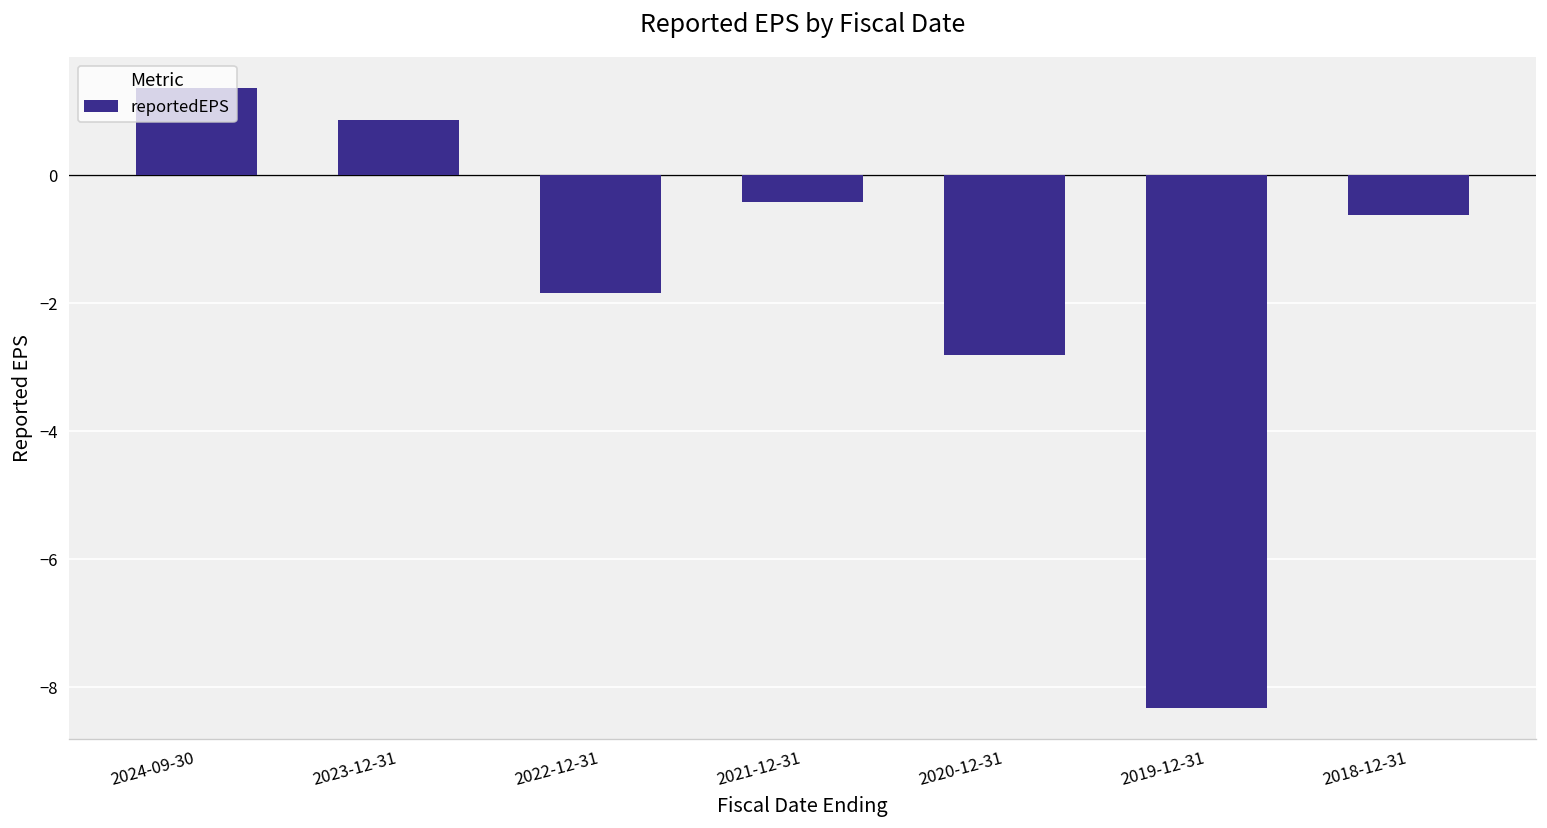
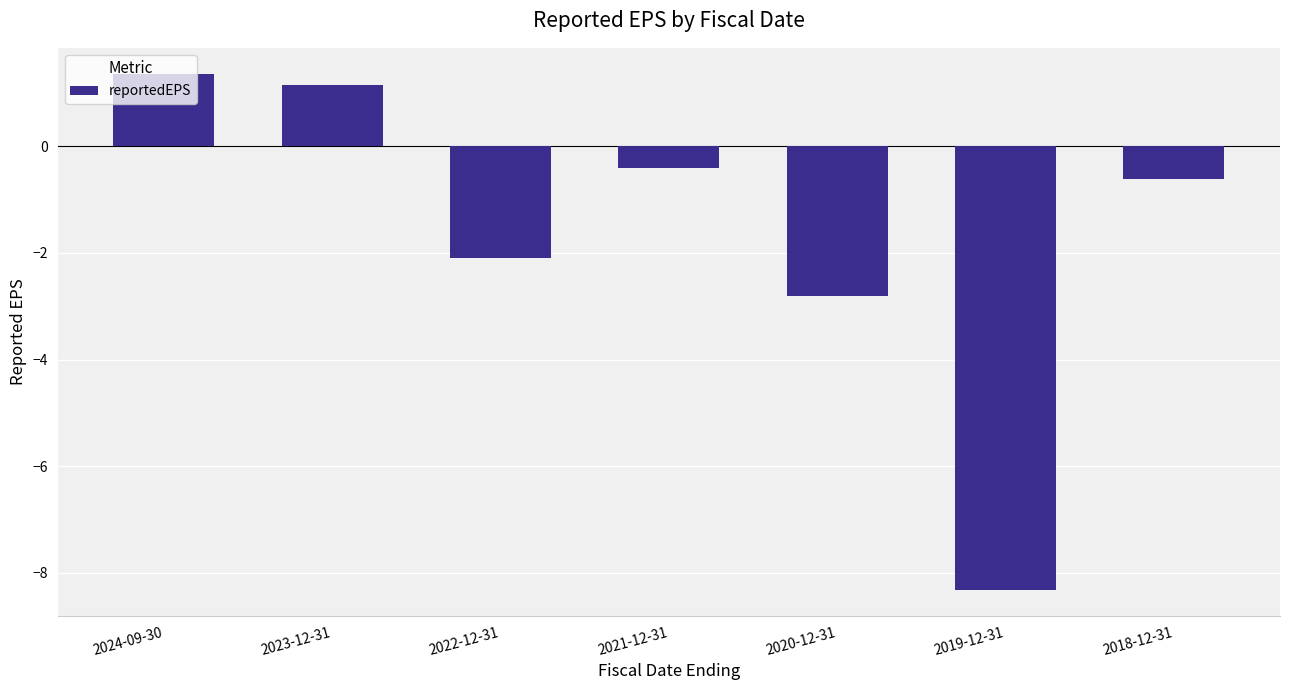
  {
-   "2023-12-31": 0.9,
-   "2022-12-31": -1.8,
+   "2023-12-31": 1.2,
+   "2022-12-31": -2.1,
    "2021-12-31": -0.4,
    "2020-12-31": -2.8,
    "2019-12-31": -8.3,
    "2018-12-31": -0.6
  }
